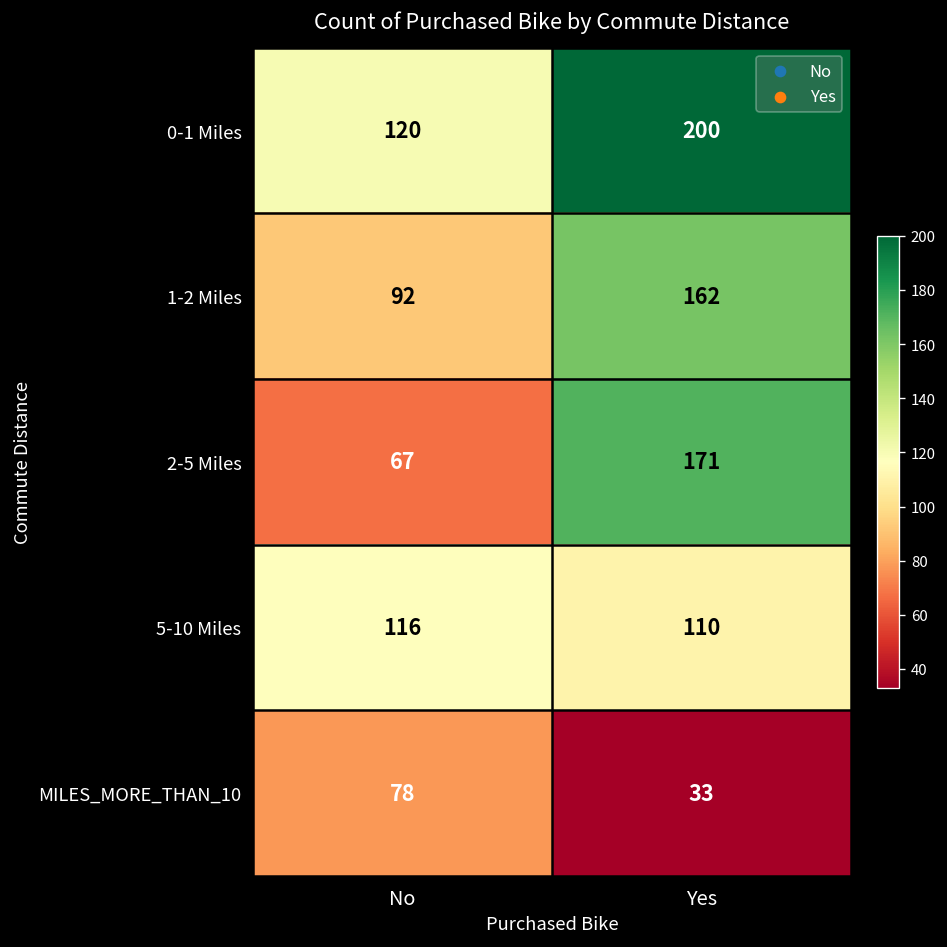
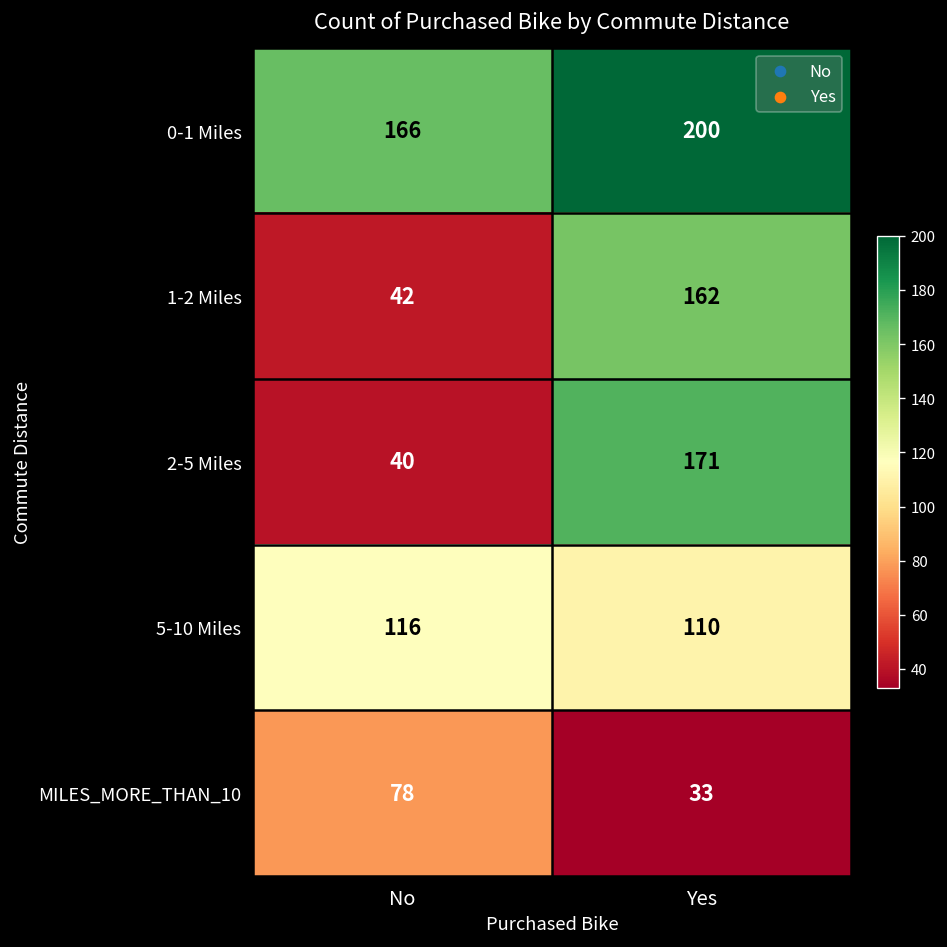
  {
    "0-1 Miles": {
-     "No": 120,
+     "No": 166,
      "Yes": 200
    },
    "1-2 Miles": {
-     "No": 92,
+     "No": 42,
      "Yes": 162
    },
    "2-5 Miles": {
-     "No": 67,
+     "No": 40,
      "Yes": 171
    },
    "5-10 Miles": {
      "No": 116,
      "Yes": 110
    },
    "MILES_MORE_THAN_10": {
      "No": 78,
      "Yes": 33
    }
  }
